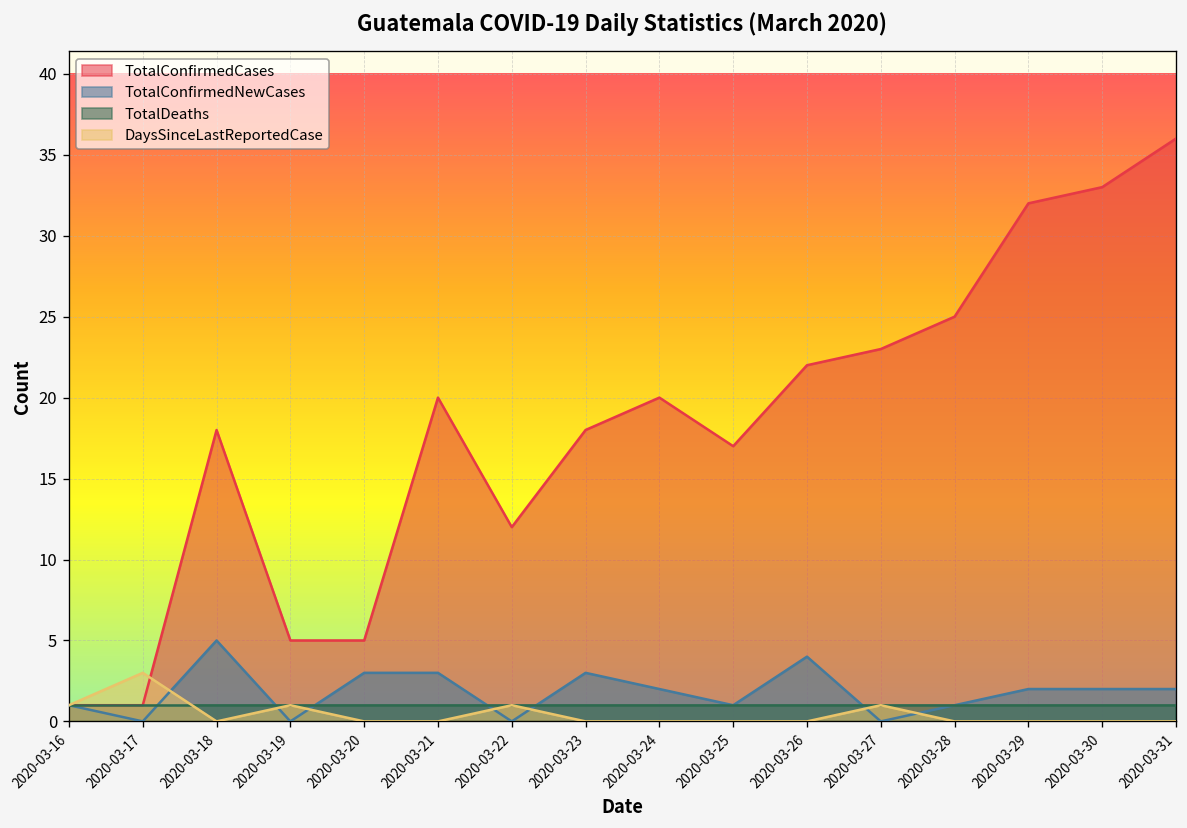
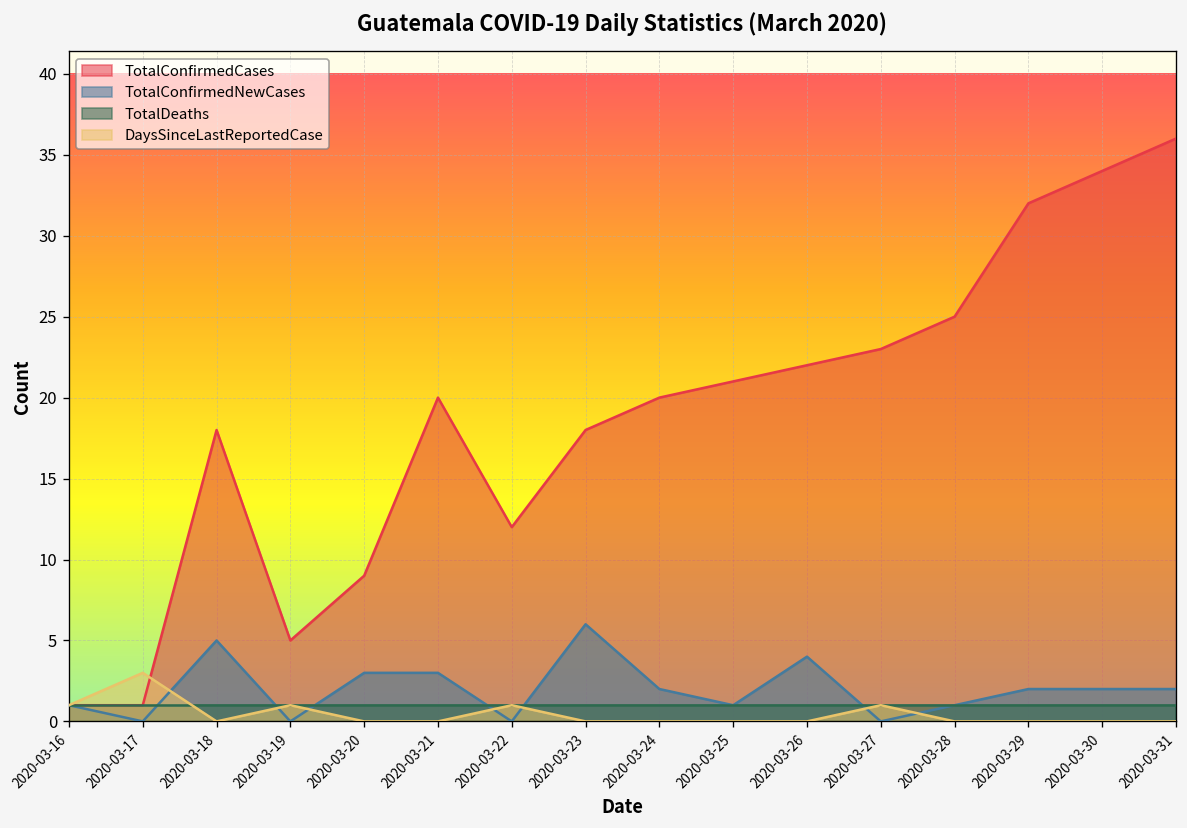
  {
    "TotalConfirmedCases": {
      "2020-03-18": 18,
      "2020-03-19": 5,
-     "2020-03-20": 5,
+     "2020-03-20": 9,
      "2020-03-21": 20,
      "2020-03-22": 12,
      "2020-03-23": 18,
      "2020-03-24": 20,
-     "2020-03-25": 17,
+     "2020-03-25": 21,
      "2020-03-26": 22,
      "2020-03-27": 23,
      "2020-03-28": 25,
      "2020-03-29": 32,
-     "2020-03-30": 33,
+     "2020-03-30": 34,
      "2020-03-31": 36
    },
    "TotalConfirmedNewCases": {
      "2020-03-17": 0,
      "2020-03-18": 5,
      "2020-03-19": 0,
      "2020-03-20": 3,
      "2020-03-21": 3,
      "2020-03-22": 0,
-     "2020-03-23": 3,
+     "2020-03-23": 6,
      "2020-03-24": 2,
      "2020-03-26": 4,
      "2020-03-27": 0,
      "2020-03-29": 2,
      "2020-03-30": 2,
      "2020-03-31": 2
    },
    "TotalDeaths": {
      "2020-03-18": 1,
      "2020-03-20": 1,
      "2020-03-21": 1,
      "2020-03-23": 1,
      "2020-03-24": 1,
      "2020-03-26": 1,
      "2020-03-29": 1,
      "2020-03-30": 1,
      "2020-03-31": 1
    },
    "DaysSinceLastReportedCase": {
      "2020-03-17": 3,
      "2020-03-18": 0,
      "2020-03-20": 0,
      "2020-03-21": 0,
      "2020-03-23": 0,
      "2020-03-24": 0,
      "2020-03-25": 0,
      "2020-03-26": 0,
      "2020-03-28": 0,
      "2020-03-29": 0,
      "2020-03-30": 0,
      "2020-03-31": 0
    }
  }
